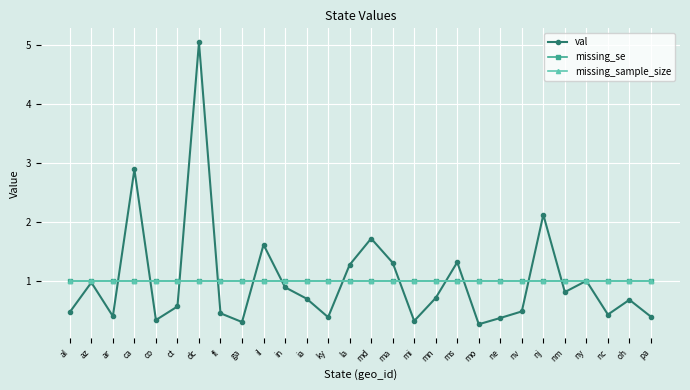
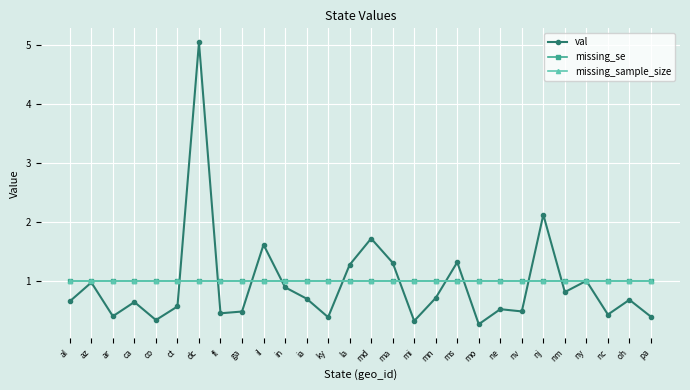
  {
    "val": {
-     "al": 0.5,
+     "al": 0.7,
      "ar": 0.4,
-     "ca": 2.9,
+     "ca": 0.6,
      "co": 0.3,
      "ct": 0.6,
      "dc": 5.1,
      "fl": 0.4,
-     "ga": 0.3,
+     "ga": 0.5,
      "il": 1.6,
      "in": 0.9,
      "ia": 0.7,
      "ky": 0.4,
      "la": 1.3,
      "md": 1.7,
      "ma": 1.3,
      "mi": 0.3,
      "mn": 0.7,
      "ms": 1.3,
      "mo": 0.3,
-     "ne": 0.4,
+     "ne": 0.5,
      "nv": 0.5,
      "nj": 2.1,
      "nm": 0.8,
      "nc": 0.4,
      "oh": 0.7,
      "pa": 0.4
    },
    "missing_sample_size": {
      "al": 1.0,
      "ar": 1.0,
      "ca": 1.0,
      "co": 1.0,
      "ct": 1.0,
      "dc": 1.0,
      "fl": 1.0,
      "ga": 1.0,
      "il": 1.0,
      "in": 1.0,
      "ia": 1.0,
      "ky": 1.0,
      "la": 1.0,
      "md": 1.0,
      "ma": 1.0,
      "mi": 1.0,
      "mn": 1.0,
      "ms": 1.0,
      "mo": 1.0,
      "ne": 1.0,
      "nv": 1.0,
      "nj": 1.0,
      "nm": 1.0,
      "nc": 1.0,
      "oh": 1.0,
      "pa": 1.0
    }
  }
